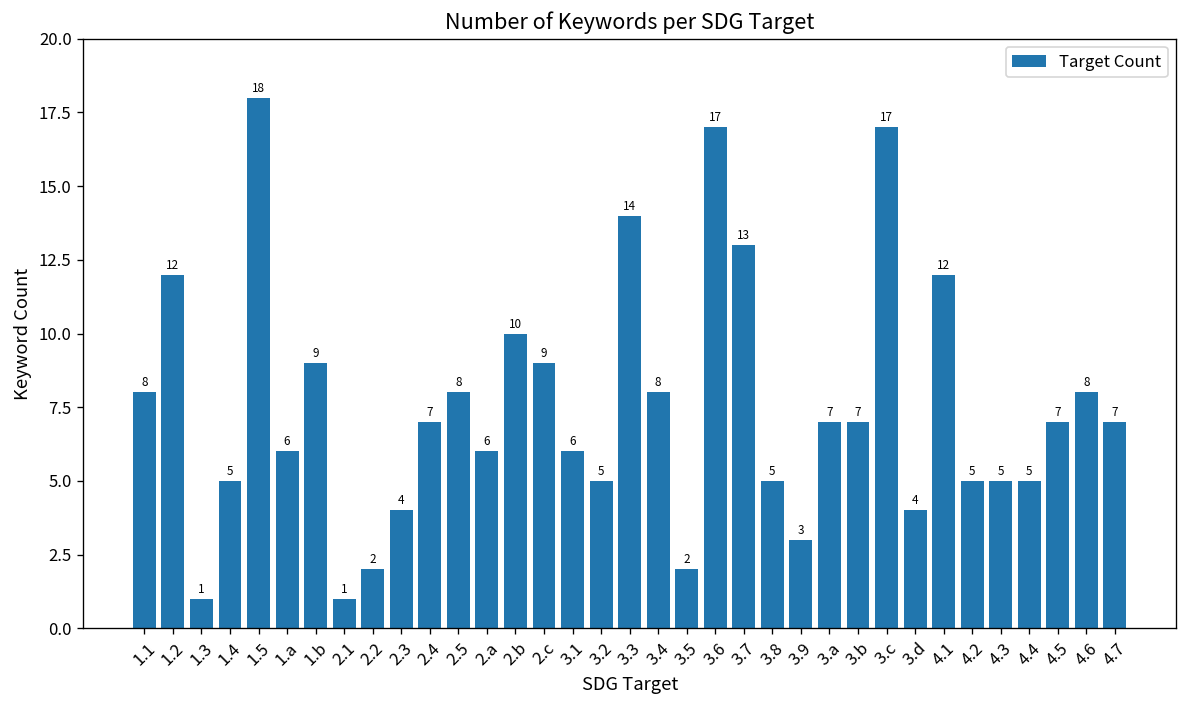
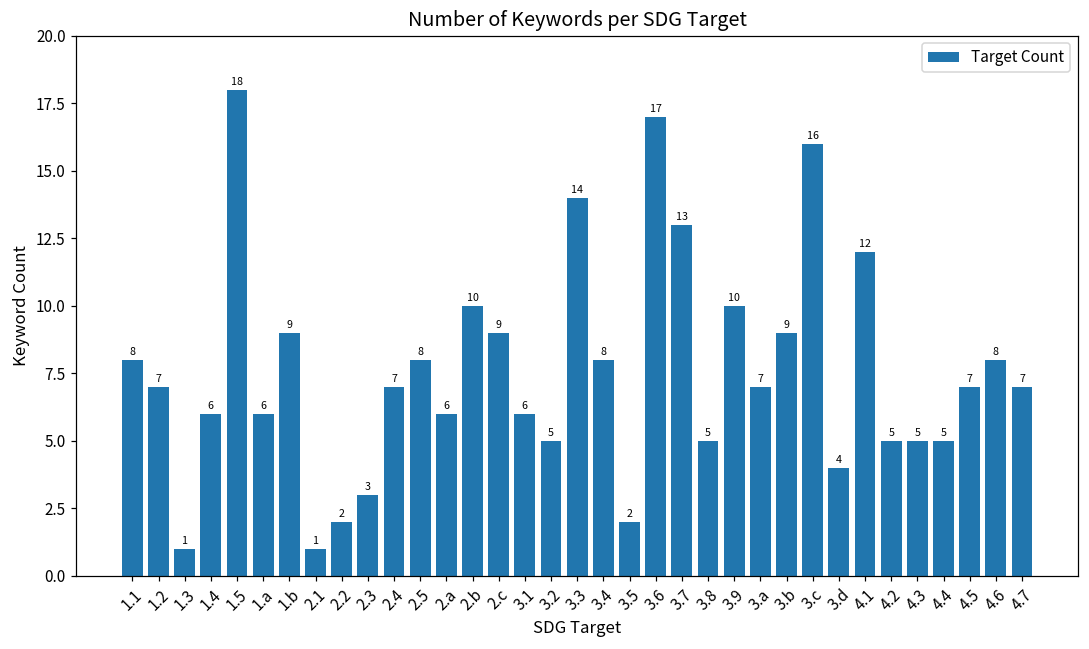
  {
    "1.1": 8,
-   "1.2": 12,
+   "1.2": 7,
    "1.3": 1,
-   "1.4": 5,
+   "1.4": 6,
    "1.5": 18,
    "1.a": 6,
    "1.b": 9,
    "2.1": 1,
    "2.2": 2,
-   "2.3": 4,
+   "2.3": 3,
    "2.4": 7,
    "2.5": 8,
    "2.a": 6,
    "2.b": 10,
    "2.c": 9,
    "3.1": 6,
    "3.2": 5,
    "3.3": 14,
    "3.4": 8,
    "3.5": 2,
    "3.6": 17,
    "3.7": 13,
    "3.8": 5,
-   "3.9": 3,
+   "3.9": 10,
    "3.a": 7,
-   "3.b": 7,
-   "3.c": 17,
+   "3.b": 9,
+   "3.c": 16,
    "3.d": 4,
    "4.1": 12,
    "4.2": 5,
    "4.3": 5,
    "4.4": 5,
    "4.5": 7,
    "4.6": 8,
    "4.7": 7
  }
